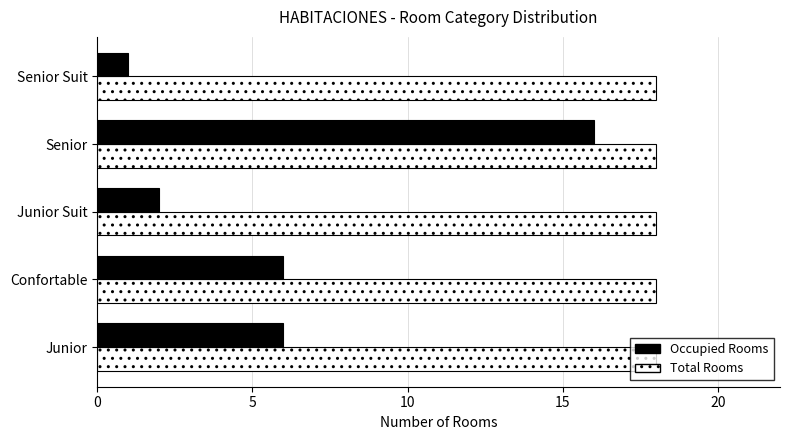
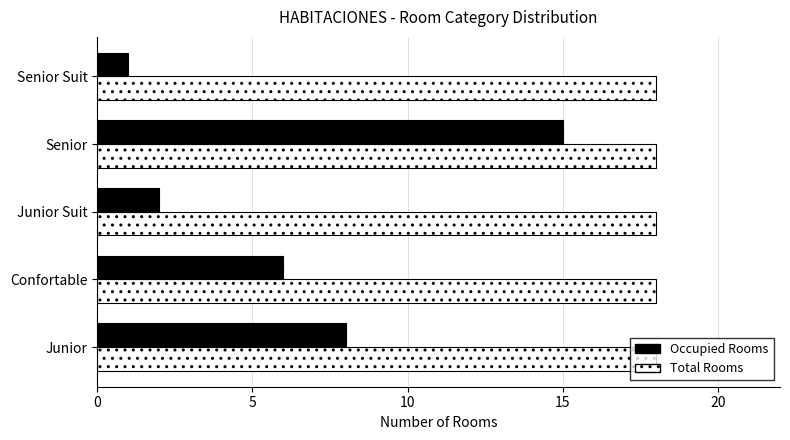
  {
    "Total Rooms": {
      "Senior Suit": 18,
      "Senior": 18,
      "Junior Suit": 18,
      "Confortable": 18
    },
    "Occupied Rooms": {
      "Senior Suit": 1,
-     "Senior": 16,
+     "Senior": 15,
      "Junior Suit": 2,
      "Confortable": 6,
-     "Junior": 6
+     "Junior": 8
    }
  }
